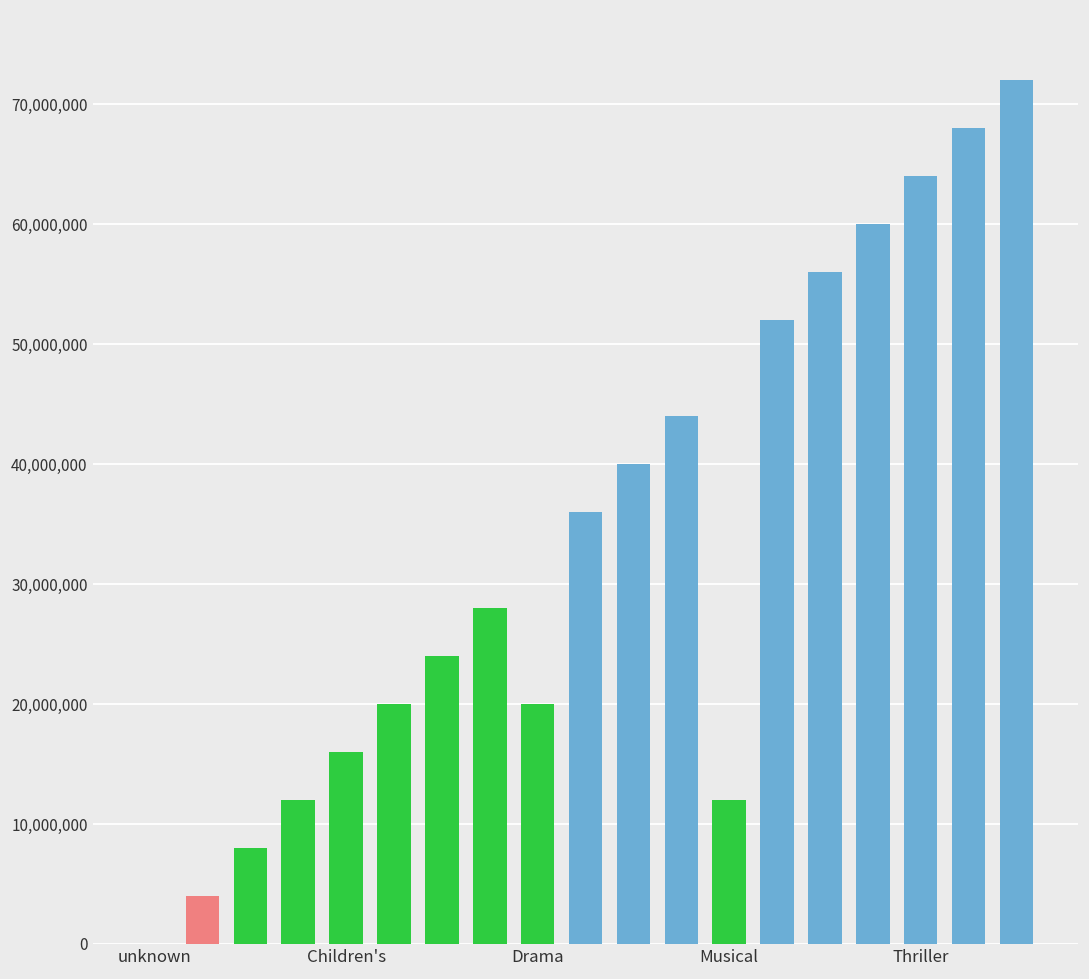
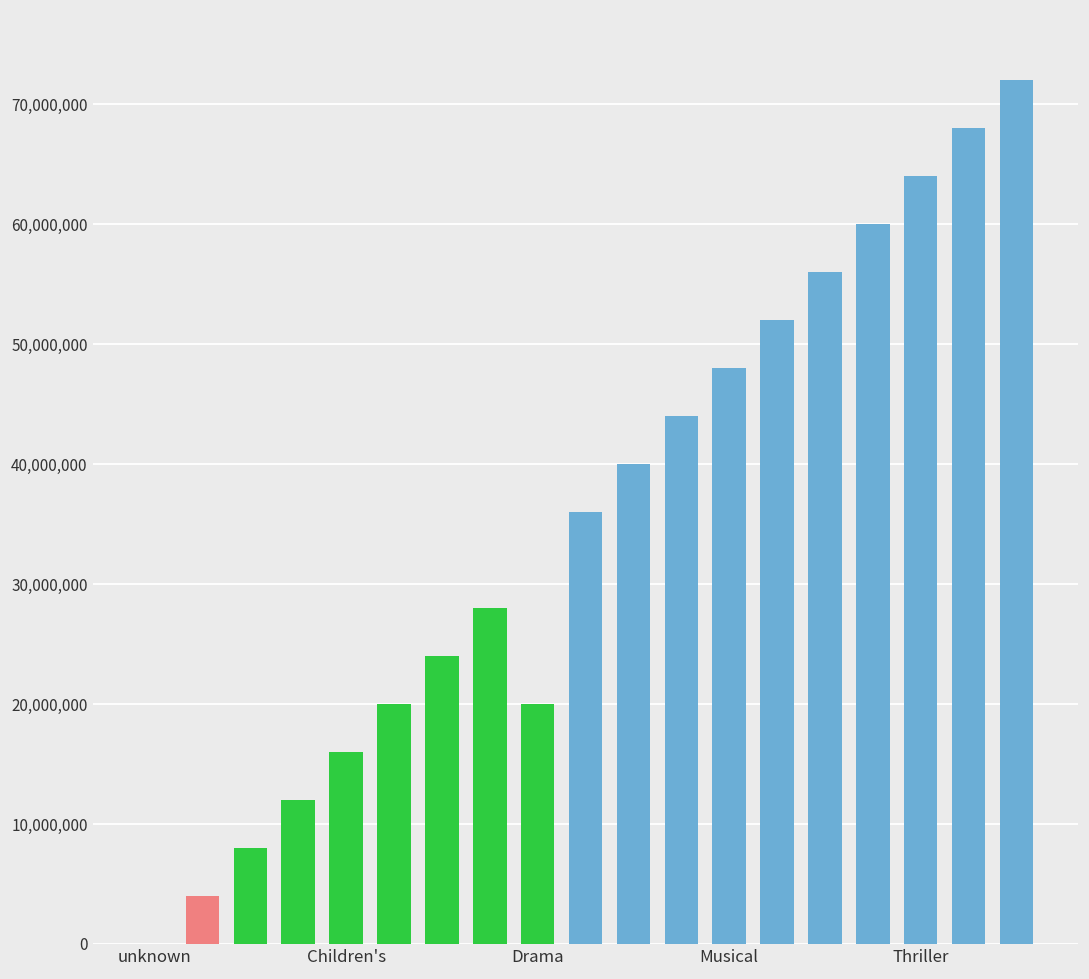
  {
    "unknown": "0",
    "Children's": "16,000,000",
    "Drama": "20,000,000",
-   "Musical": "12,000,000",
+   "Musical": "48,000,000",
    "Thriller": "64,000,000"
  }
